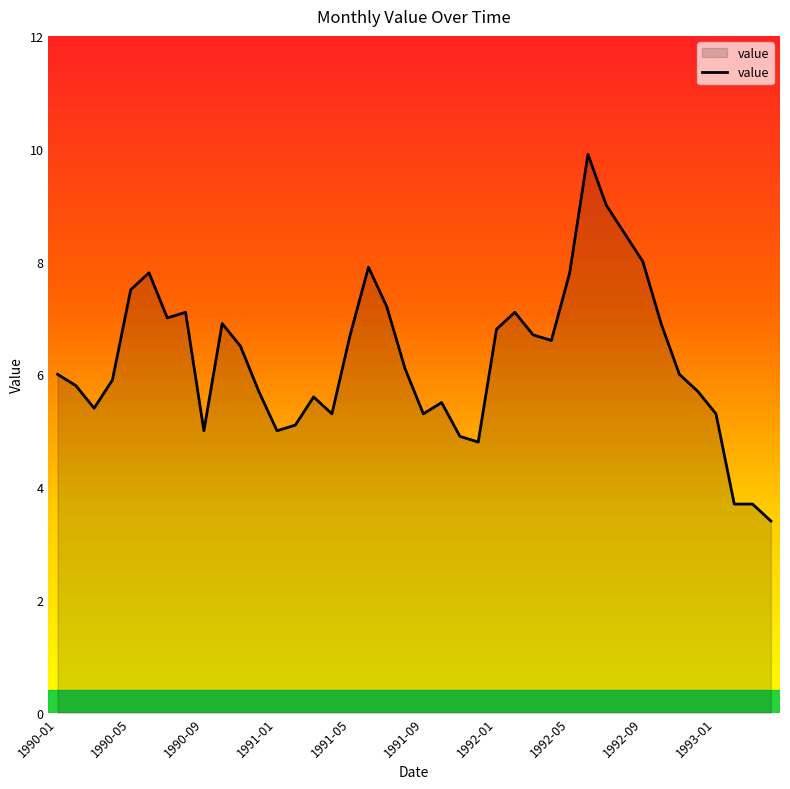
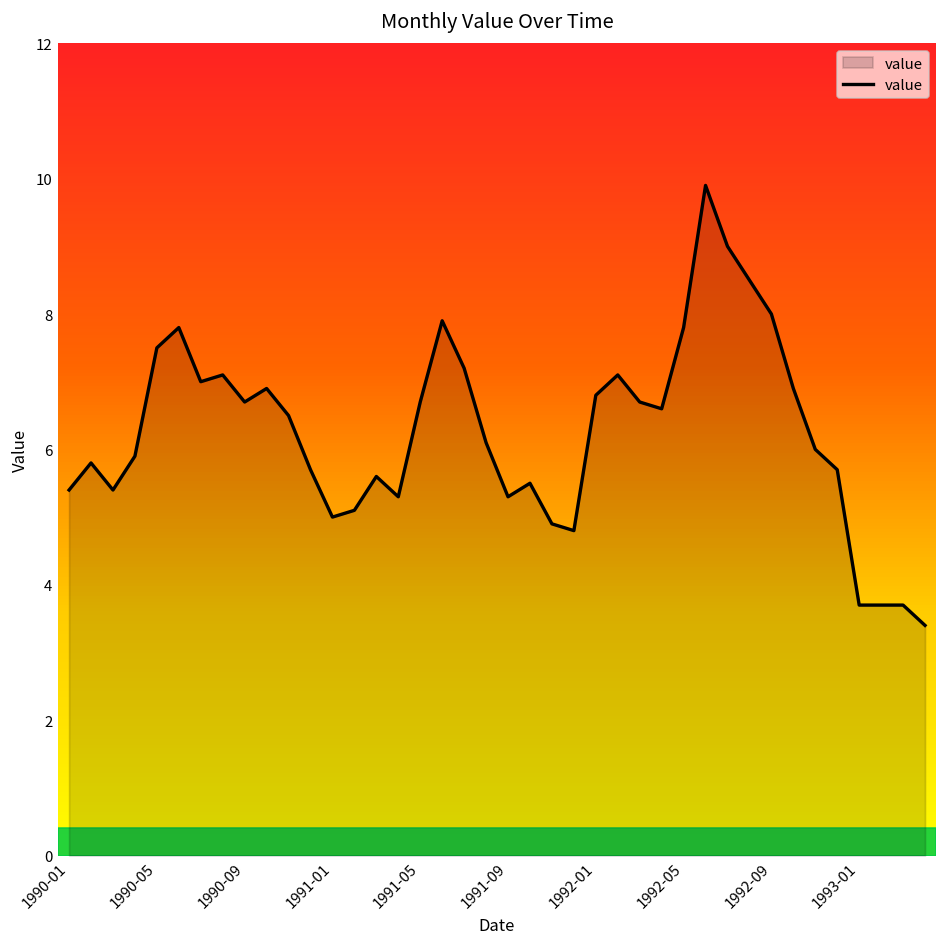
  {
-   "1990-01": 6.0,
+   "1990-01": 5.4,
    "1990-05": 7.5,
-   "1990-09": 5.0,
+   "1990-09": 6.7,
    "1991-01": 5.0,
    "1991-05": 6.7,
    "1991-09": 5.3,
    "1992-01": 6.8,
    "1992-05": 7.8,
    "1992-09": 8.0,
-   "1993-01": 5.3
+   "1993-01": 3.7
  }
